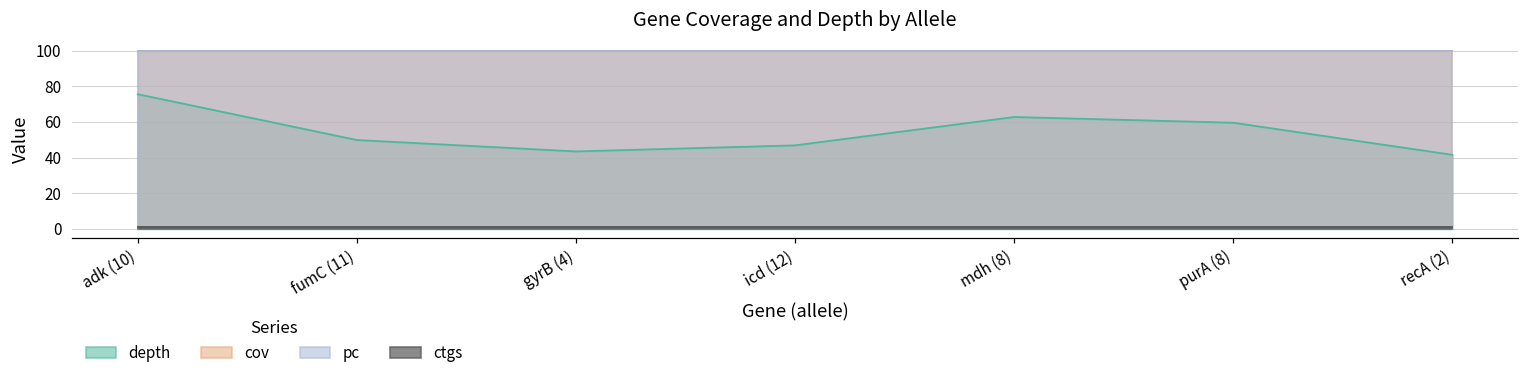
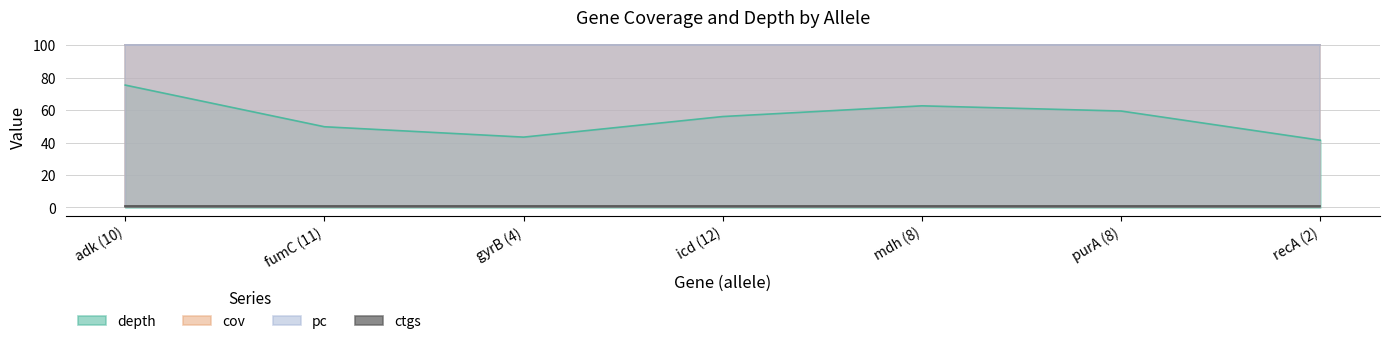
  {
    "depth": {
      "adk (10)": 76,
      "fumC (11)": 50,
      "gyrB (4)": 43,
-     "icd (12)": 47,
+     "icd (12)": 56,
      "mdh (8)": 63,
      "purA (8)": 60,
      "recA (2)": 42
    },
    "pc": {
      "adk (10)": 100,
      "fumC (11)": 100,
      "gyrB (4)": 100,
      "icd (12)": 100,
      "mdh (8)": 100,
      "purA (8)": 100,
      "recA (2)": 100
    },
    "ctgs": {
      "adk (10)": 1,
      "fumC (11)": 1,
      "gyrB (4)": 1,
      "icd (12)": 1,
      "mdh (8)": 1,
      "purA (8)": 1,
      "recA (2)": 1
    }
  }
